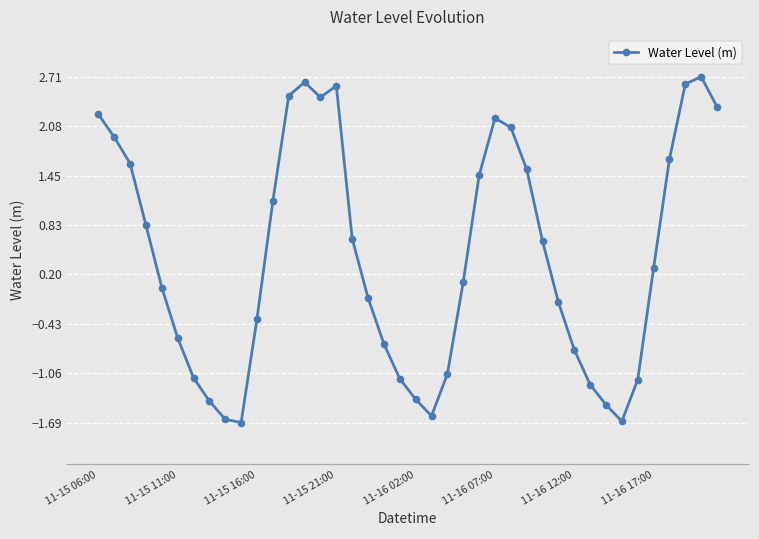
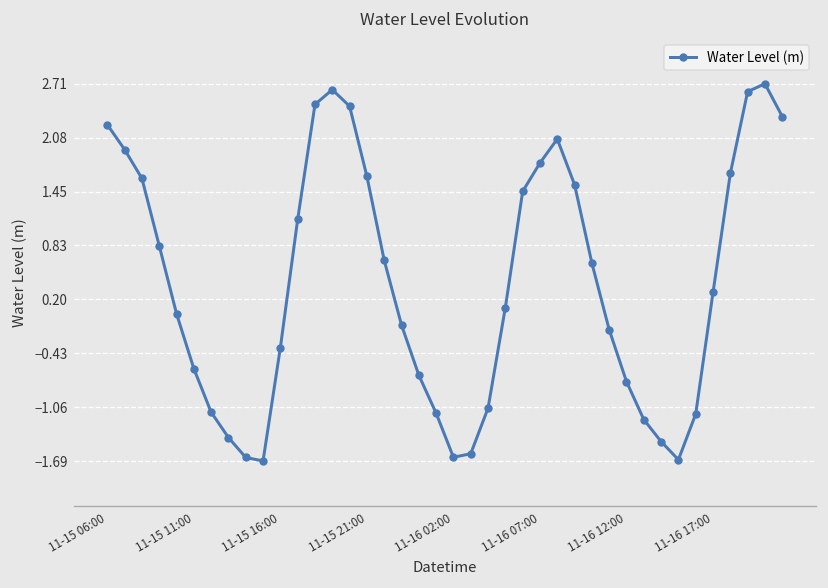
  {
    "11-15 06:00": 2.2,
    "11-15 11:00": -0.6,
    "11-15 16:00": -0.4,
-   "11-15 21:00": 2.6,
-   "11-16 02:00": -1.4,
-   "11-16 07:00": 2.2,
+   "11-15 21:00": 1.6,
+   "11-16 02:00": -1.6,
+   "11-16 07:00": 1.8,
    "11-16 12:00": -0.8,
    "11-16 17:00": 0.3
  }
